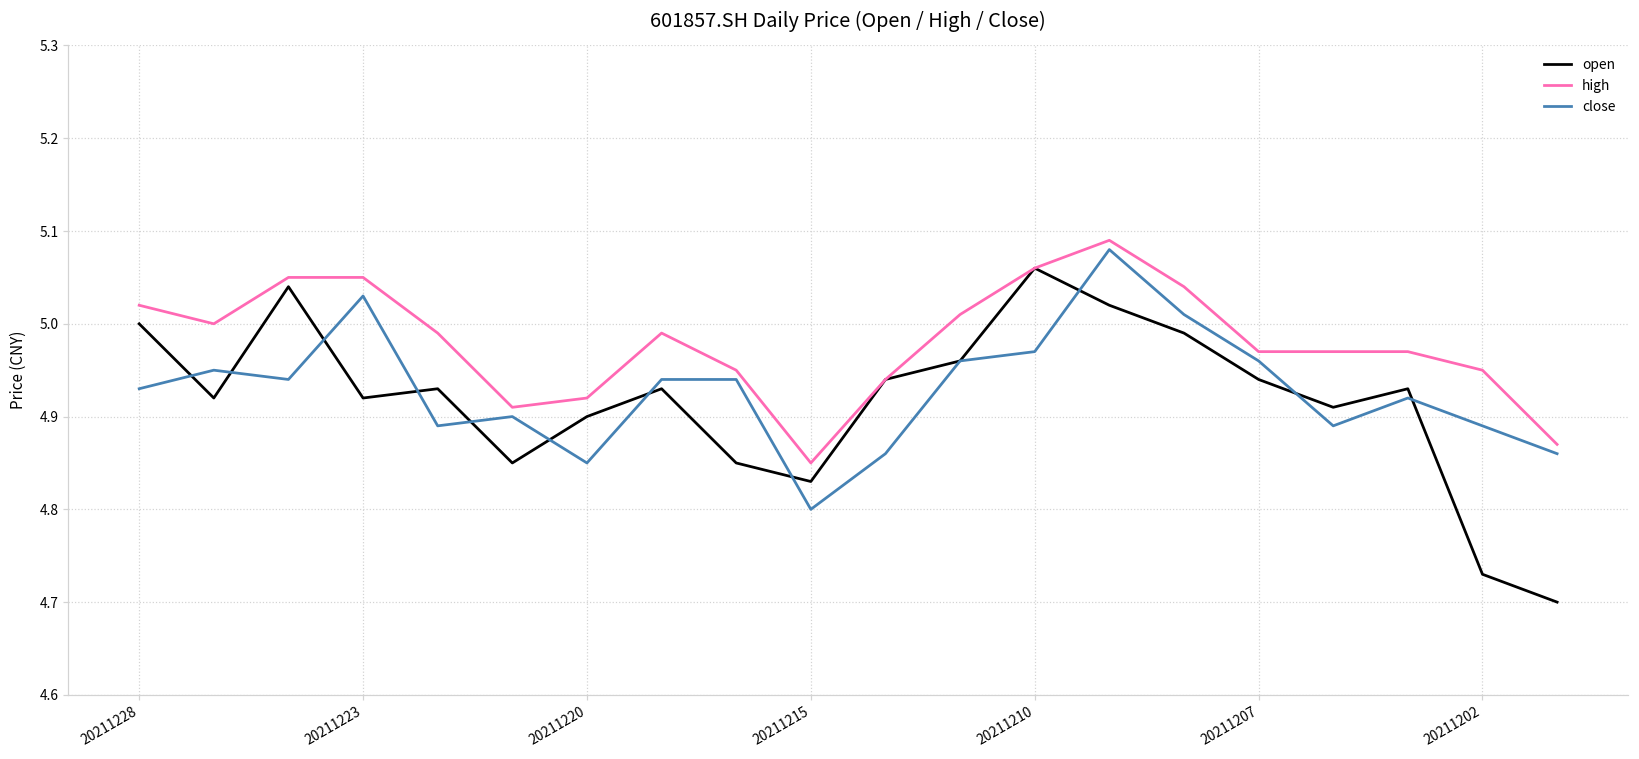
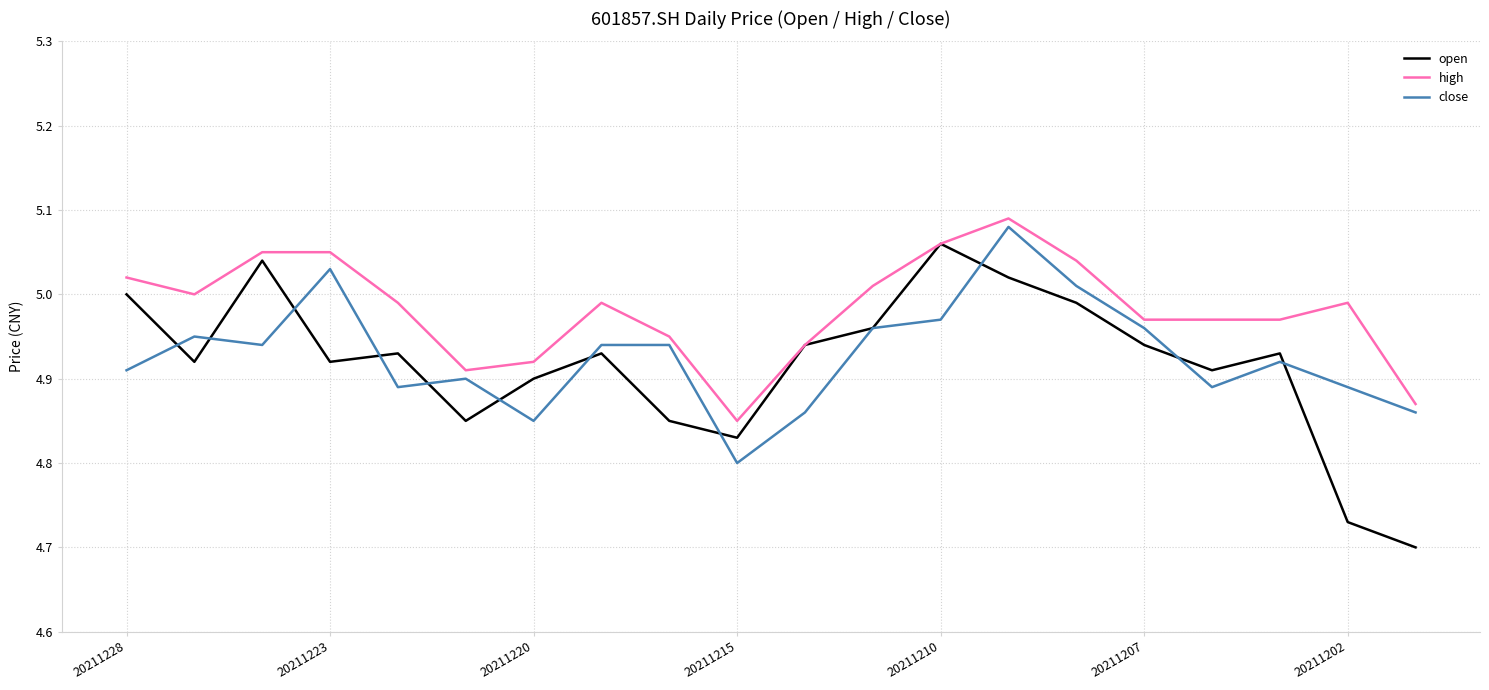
  {
    "open": {
      "20211228": 5.00,
      "20211223": 4.92,
      "20211220": 4.90,
      "20211215": 4.83,
      "20211207": 4.94,
      "20211202": 4.73
    },
    "high": {
      "20211228": 5.02,
      "20211223": 5.05,
      "20211220": 4.92,
      "20211215": 4.85,
      "20211207": 4.97,
-     "20211202": 4.95
+     "20211202": 4.99
    },
    "close": {
-     "20211228": 4.93,
+     "20211228": 4.91,
      "20211223": 5.03,
      "20211220": 4.85,
      "20211215": 4.80,
      "20211210": 4.97,
      "20211207": 4.96,
      "20211202": 4.89
    }
  }
